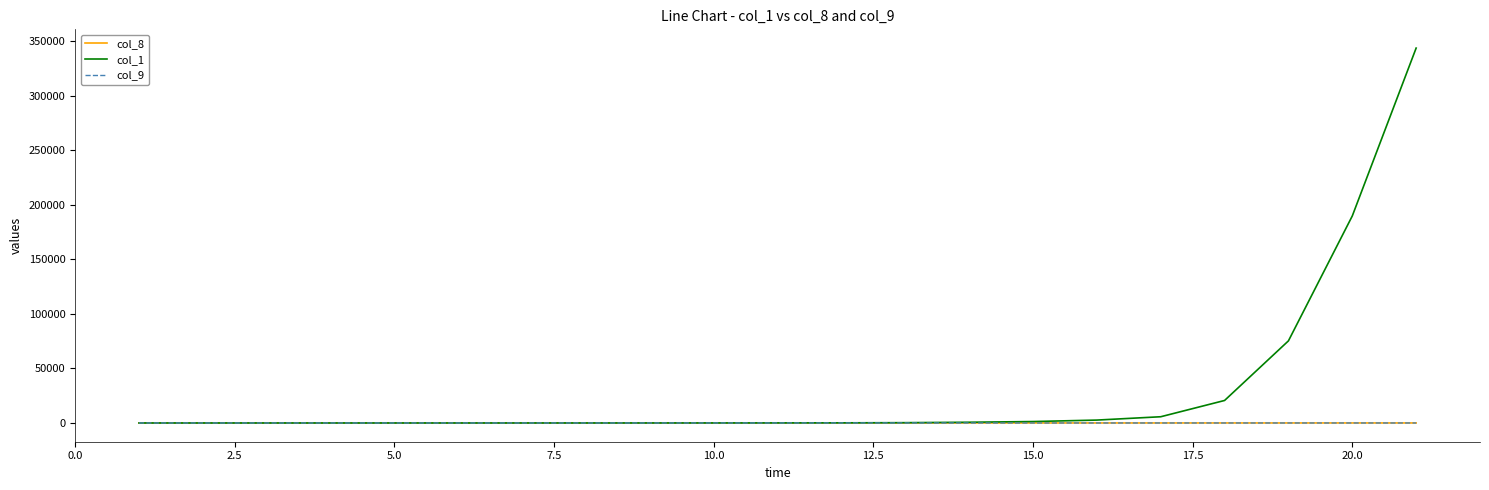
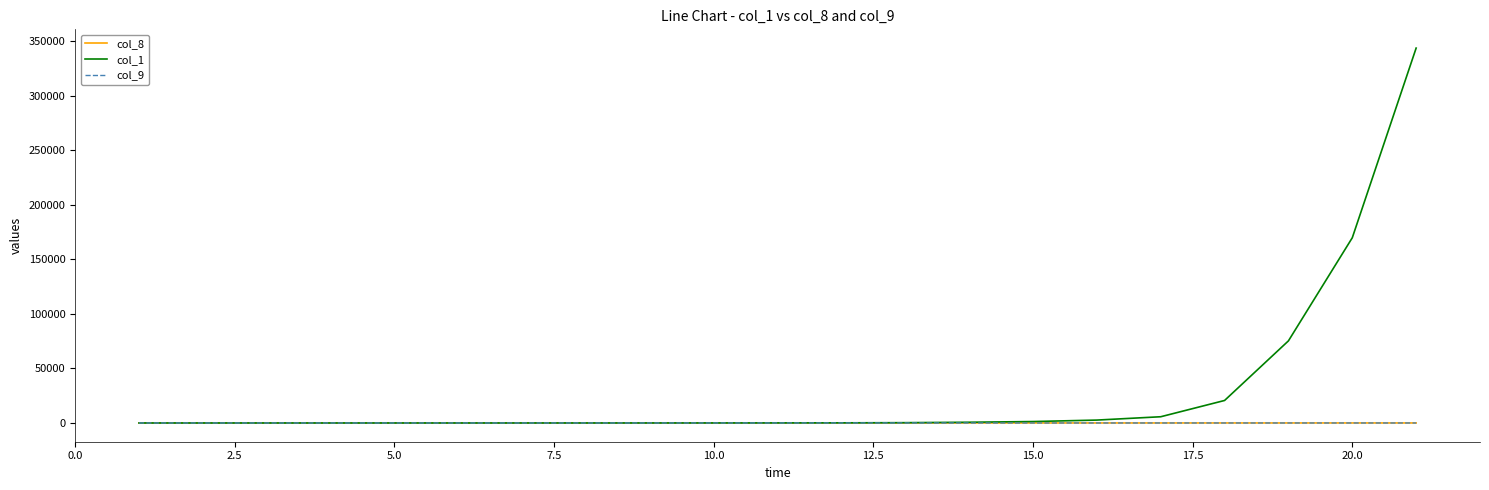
  {
    "col_9": {
      "20.0": 0
    },
    "col_1": {
-     "20.0": 190000
+     "20.0": 170000
    }
  }
